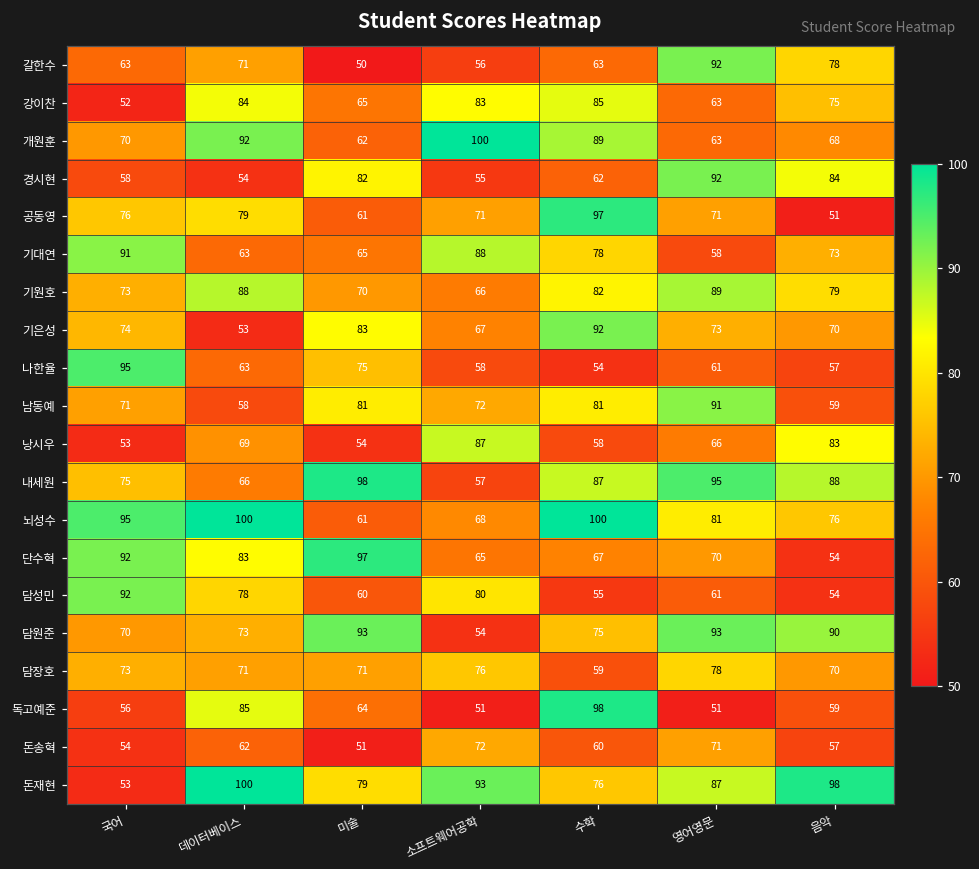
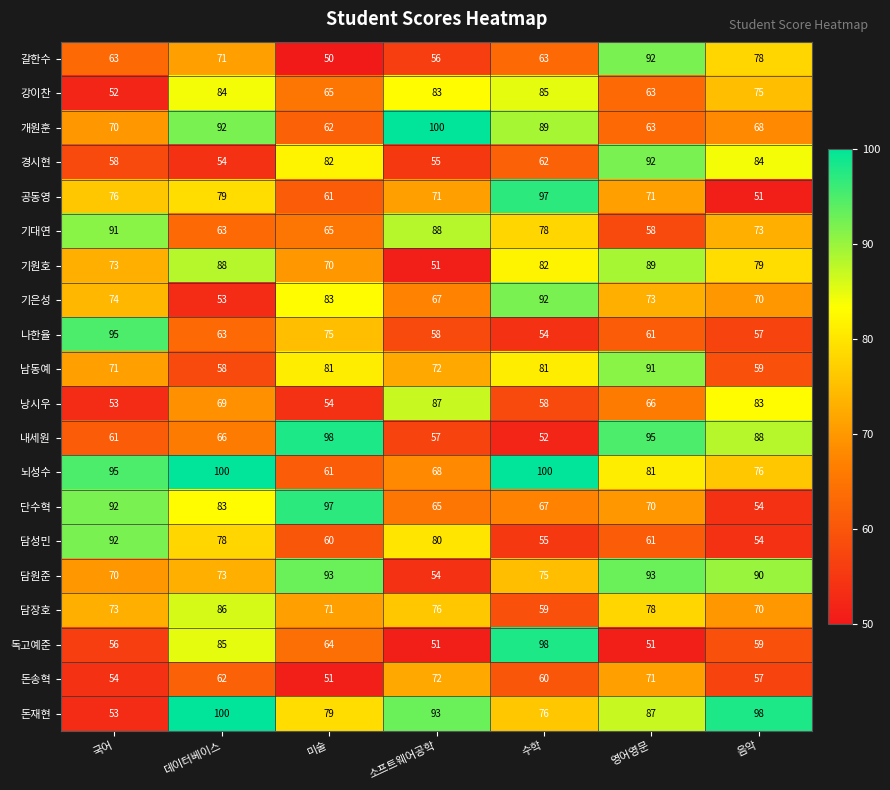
  {
    "갈한수": {
      "국어": 63,
      "데이터베이스": 71,
      "미술": 50,
      "소프트웨어공학": 56,
      "수학": 63,
      "영어영문": 92,
      "음악": 78
    },
    "강이찬": {
      "국어": 52,
      "데이터베이스": 84,
      "미술": 65,
      "소프트웨어공학": 83,
      "수학": 85,
      "영어영문": 63,
      "음악": 75
    },
    "개원훈": {
      "국어": 70,
      "데이터베이스": 92,
      "미술": 62,
      "소프트웨어공학": 100,
      "수학": 89,
      "영어영문": 63,
      "음악": 68
    },
    "경시현": {
      "국어": 58,
      "데이터베이스": 54,
      "미술": 82,
      "소프트웨어공학": 55,
      "수학": 62,
      "영어영문": 92,
      "음악": 84
    },
    "공동영": {
      "국어": 76,
      "데이터베이스": 79,
      "미술": 61,
      "소프트웨어공학": 71,
      "수학": 97,
      "영어영문": 71,
      "음악": 51
    },
    "기대연": {
      "국어": 91,
      "데이터베이스": 63,
      "미술": 65,
      "소프트웨어공학": 88,
      "수학": 78,
      "영어영문": 58,
      "음악": 73
    },
    "기원호": {
      "국어": 73,
      "데이터베이스": 88,
      "미술": 70,
-     "소프트웨어공학": 66,
+     "소프트웨어공학": 51,
      "수학": 82,
      "영어영문": 89,
      "음악": 79
    },
    "기은성": {
      "국어": 74,
      "데이터베이스": 53,
      "미술": 83,
      "소프트웨어공학": 67,
      "수학": 92,
      "영어영문": 73,
      "음악": 70
    },
    "나한율": {
      "국어": 95,
      "데이터베이스": 63,
      "미술": 75,
      "소프트웨어공학": 58,
      "수학": 54,
      "영어영문": 61,
      "음악": 57
    },
    "남동예": {
      "국어": 71,
      "데이터베이스": 58,
      "미술": 81,
      "소프트웨어공학": 72,
      "수학": 81,
      "영어영문": 91,
      "음악": 59
    },
    "낭시우": {
      "국어": 53,
      "데이터베이스": 69,
      "미술": 54,
      "소프트웨어공학": 87,
      "수학": 58,
      "영어영문": 66,
      "음악": 83
    },
    "내세원": {
-     "국어": 75,
+     "국어": 61,
      "데이터베이스": 66,
      "미술": 98,
      "소프트웨어공학": 57,
-     "수학": 87,
+     "수학": 52,
      "영어영문": 95,
      "음악": 88
    },
    "뇌성수": {
      "국어": 95,
      "데이터베이스": 100,
      "미술": 61,
      "소프트웨어공학": 68,
      "수학": 100,
      "영어영문": 81,
      "음악": 76
    },
    "단수혁": {
      "국어": 92,
      "데이터베이스": 83,
      "미술": 97,
      "소프트웨어공학": 65,
      "수학": 67,
      "영어영문": 70,
      "음악": 54
    },
    "담성민": {
      "국어": 92,
      "데이터베이스": 78,
      "미술": 60,
      "소프트웨어공학": 80,
      "수학": 55,
      "영어영문": 61,
      "음악": 54
    },
    "담원준": {
      "국어": 70,
      "데이터베이스": 73,
      "미술": 93,
      "소프트웨어공학": 54,
      "수학": 75,
      "영어영문": 93,
      "음악": 90
    },
    "담장호": {
      "국어": 73,
-     "데이터베이스": 71,
+     "데이터베이스": 86,
      "미술": 71,
      "소프트웨어공학": 76,
      "수학": 59,
      "영어영문": 78,
      "음악": 70
    },
    "독고예준": {
      "국어": 56,
      "데이터베이스": 85,
      "미술": 64,
      "소프트웨어공학": 51,
      "수학": 98,
      "영어영문": 51,
      "음악": 59
    },
    "돈송혁": {
      "국어": 54,
      "데이터베이스": 62,
      "미술": 51,
      "소프트웨어공학": 72,
      "수학": 60,
      "영어영문": 71,
      "음악": 57
    },
    "돈재현": {
      "국어": 53,
      "데이터베이스": 100,
      "미술": 79,
      "소프트웨어공학": 93,
      "수학": 76,
      "영어영문": 87,
      "음악": 98
    }
  }
